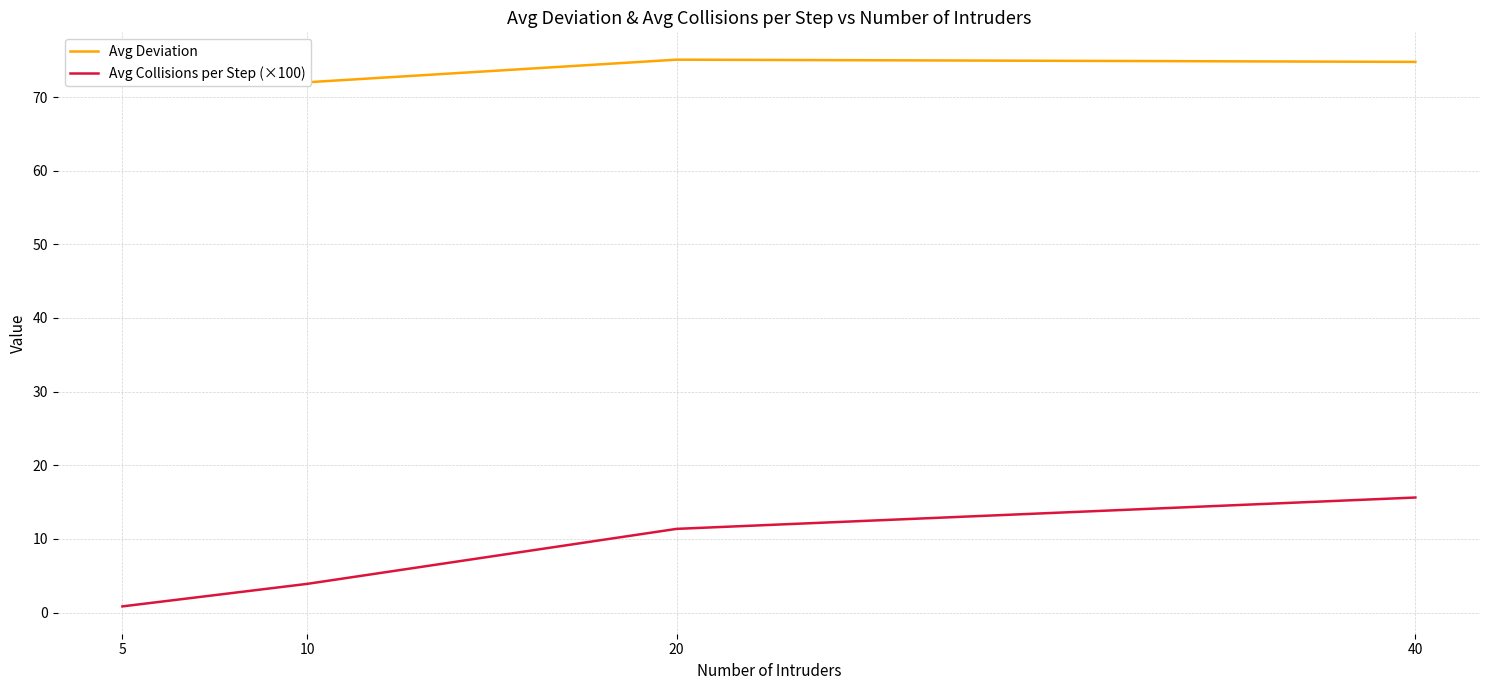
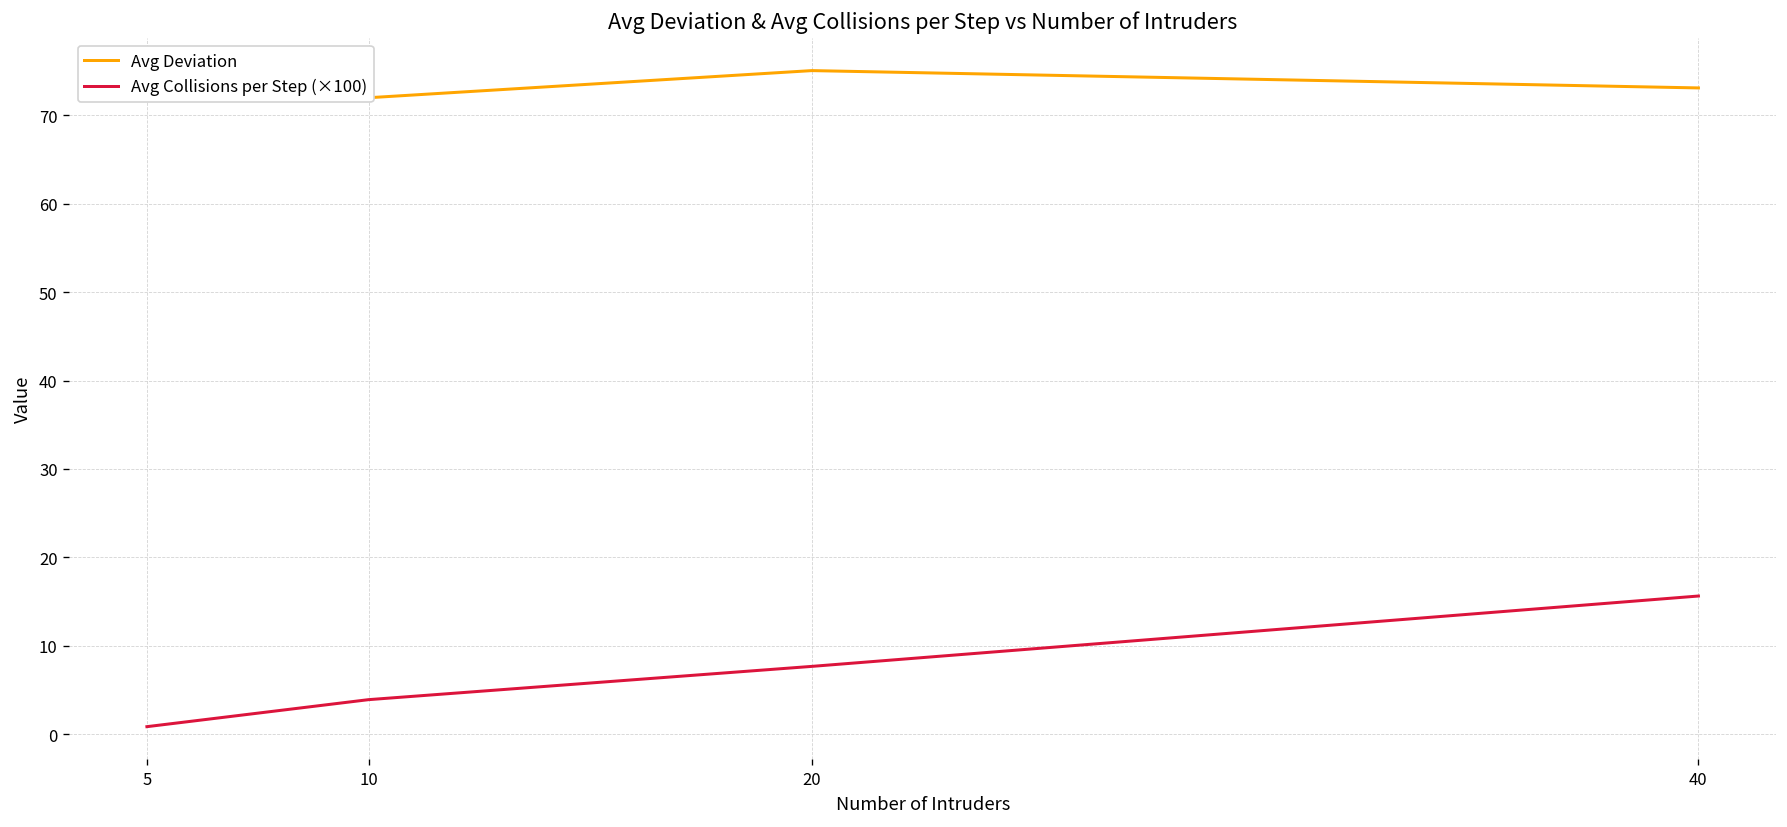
  {
    "Avg Deviation": {
      "20": 75,
-     "40": 75
+     "40": 73
    },
    "Avg Collisions per Step (×100)": {
      "5": 1,
      "10": 4,
-     "20": 11,
+     "20": 8,
      "40": 16
    }
  }
